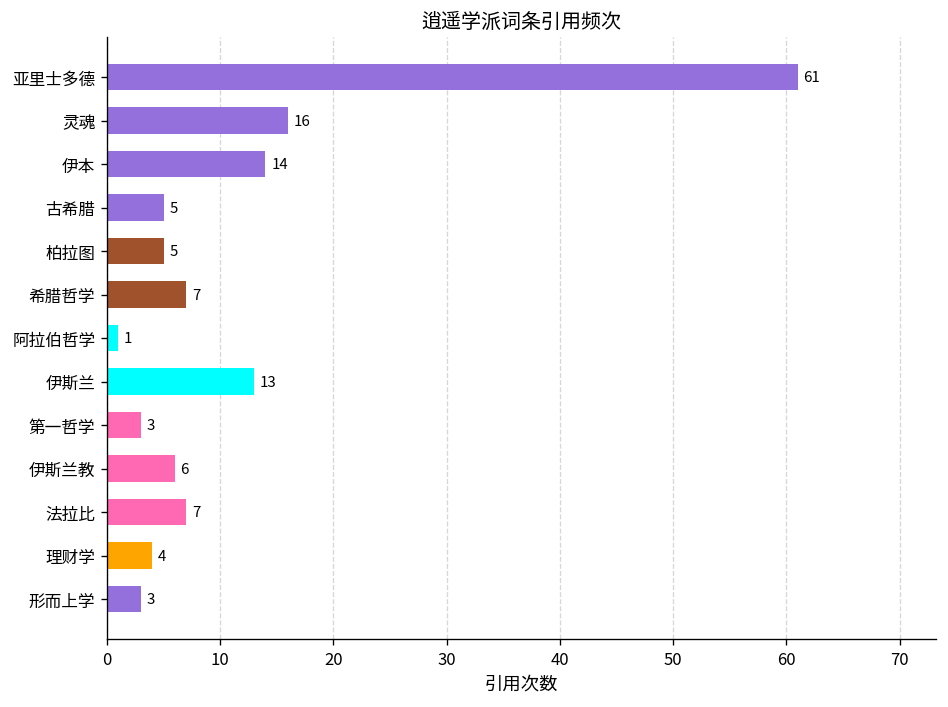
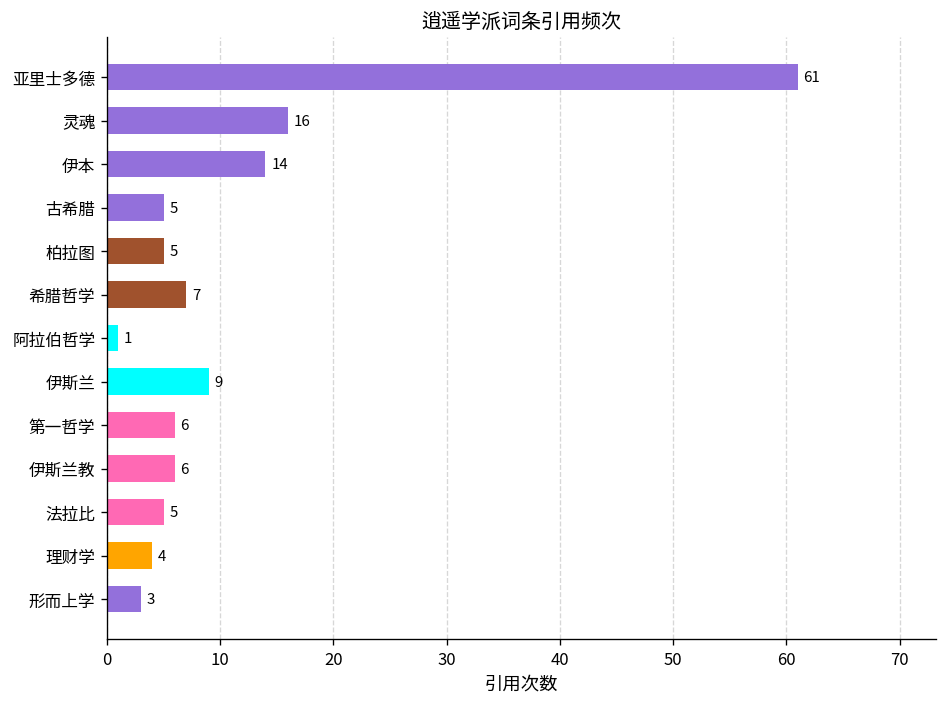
  {
    "亚里士多德": 61,
    "灵魂": 16,
    "伊本": 14,
    "古希腊": 5,
    "柏拉图": 5,
    "希腊哲学": 7,
    "阿拉伯哲学": 1,
-   "伊斯兰": 13,
-   "第一哲学": 3,
+   "伊斯兰": 9,
+   "第一哲学": 6,
    "伊斯兰教": 6,
-   "法拉比": 7,
+   "法拉比": 5,
    "理财学": 4,
    "形而上学": 3
  }
